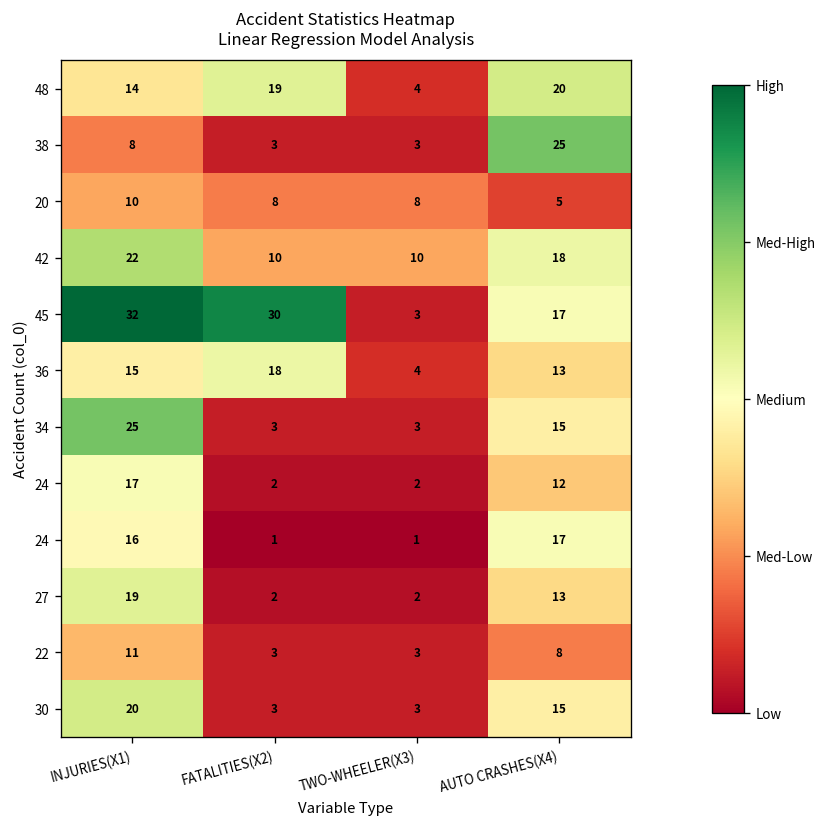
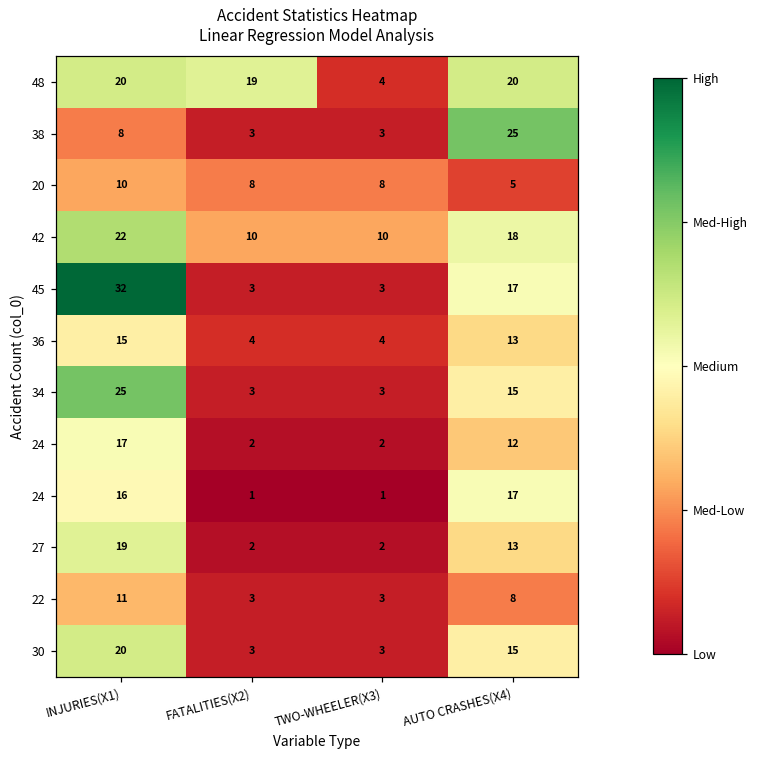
  {
    "48": {
-     "INJURIES(X1)": 14,
+     "INJURIES(X1)": 20,
      "FATALITIES(X2)": 19,
      "TWO-WHEELER(X3)": 4,
      "AUTO CRASHES(X4)": 20
    },
    "38": {
      "INJURIES(X1)": 8,
      "FATALITIES(X2)": 3,
      "TWO-WHEELER(X3)": 3,
      "AUTO CRASHES(X4)": 25
    },
    "20": {
      "INJURIES(X1)": 10,
      "FATALITIES(X2)": 8,
      "TWO-WHEELER(X3)": 8,
      "AUTO CRASHES(X4)": 5
    },
    "42": {
      "INJURIES(X1)": 22,
      "FATALITIES(X2)": 10,
      "TWO-WHEELER(X3)": 10,
      "AUTO CRASHES(X4)": 18
    },
    "45": {
      "INJURIES(X1)": 32,
-     "FATALITIES(X2)": 30,
+     "FATALITIES(X2)": 3,
      "TWO-WHEELER(X3)": 3,
      "AUTO CRASHES(X4)": 17
    },
    "36": {
      "INJURIES(X1)": 15,
-     "FATALITIES(X2)": 18,
+     "FATALITIES(X2)": 4,
      "TWO-WHEELER(X3)": 4,
      "AUTO CRASHES(X4)": 13
    },
    "34": {
      "INJURIES(X1)": 25,
      "FATALITIES(X2)": 3,
      "TWO-WHEELER(X3)": 3,
      "AUTO CRASHES(X4)": 15
    },
    "27": {
      "INJURIES(X1)": 19,
      "FATALITIES(X2)": 2,
      "TWO-WHEELER(X3)": 2,
      "AUTO CRASHES(X4)": 13
    },
    "22": {
      "INJURIES(X1)": 11,
      "FATALITIES(X2)": 3,
      "TWO-WHEELER(X3)": 3,
      "AUTO CRASHES(X4)": 8
    },
    "30": {
      "INJURIES(X1)": 20,
      "FATALITIES(X2)": 3,
      "TWO-WHEELER(X3)": 3,
      "AUTO CRASHES(X4)": 15
    }
  }
